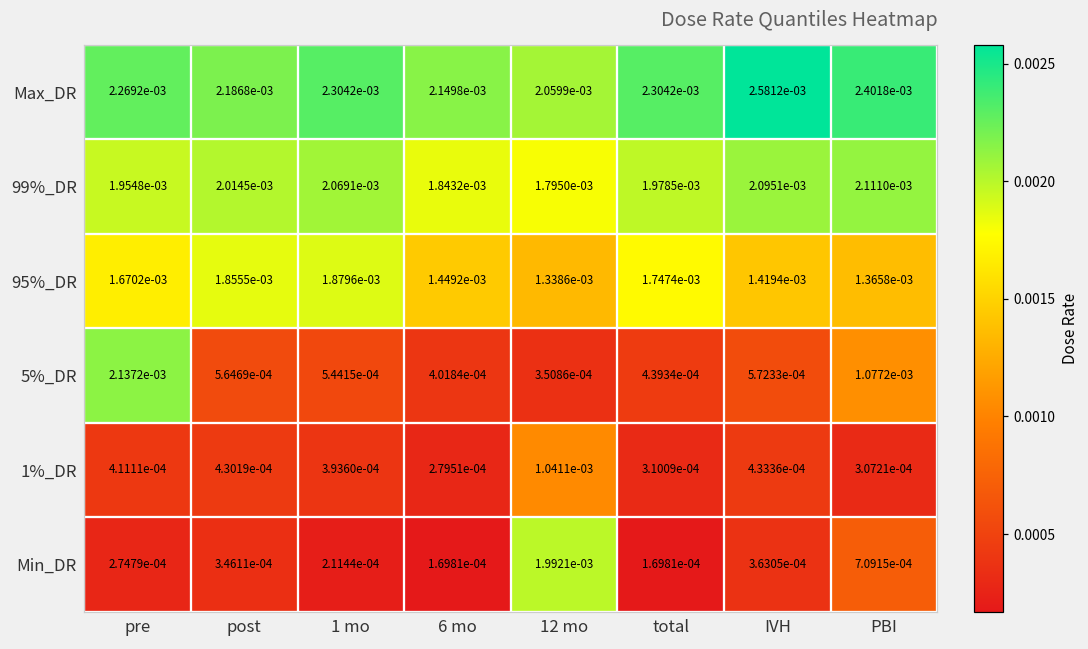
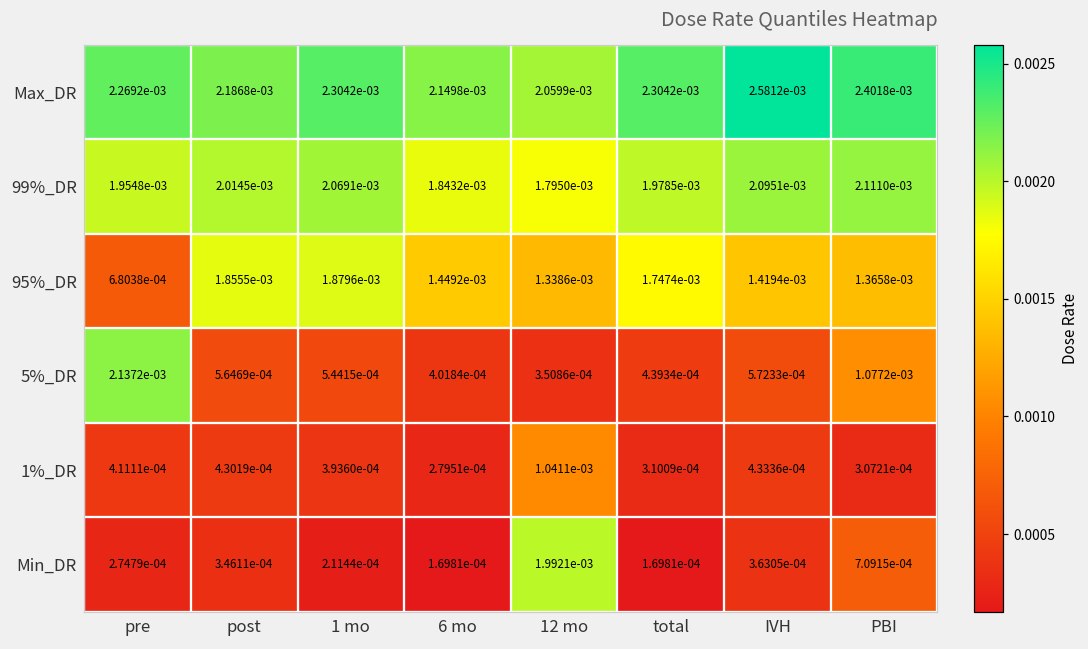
  {
    "Max_DR": {
      "pre": "2.2692e-03",
      "post": "2.1868e-03",
      "1 mo": "2.3042e-03",
      "6 mo": "2.1498e-03",
      "12 mo": "2.0599e-03",
      "total": "2.3042e-03",
      "IVH": "2.5812e-03",
      "PBI": "2.4018e-03"
    },
    "99%_DR": {
      "pre": "1.9548e-03",
      "post": "2.0145e-03",
      "1 mo": "2.0691e-03",
      "6 mo": "1.8432e-03",
      "12 mo": "1.7950e-03",
      "total": "1.9785e-03",
      "IVH": "2.0951e-03",
      "PBI": "2.1110e-03"
    },
    "95%_DR": {
-     "pre": "1.6702e-03",
+     "pre": "6.8038e-04",
      "post": "1.8555e-03",
      "1 mo": "1.8796e-03",
      "6 mo": "1.4492e-03",
      "12 mo": "1.3386e-03",
      "total": "1.7474e-03",
      "IVH": "1.4194e-03",
      "PBI": "1.3658e-03"
    },
    "5%_DR": {
      "pre": "2.1372e-03",
      "post": "5.6469e-04",
      "1 mo": "5.4415e-04",
      "6 mo": "4.0184e-04",
      "12 mo": "3.5086e-04",
      "total": "4.3934e-04",
      "IVH": "5.7233e-04",
      "PBI": "1.0772e-03"
    },
    "1%_DR": {
      "pre": "4.1111e-04",
      "post": "4.3019e-04",
      "1 mo": "3.9360e-04",
      "6 mo": "2.7951e-04",
      "12 mo": "1.0411e-03",
      "total": "3.1009e-04",
      "IVH": "4.3336e-04",
      "PBI": "3.0721e-04"
    },
    "Min_DR": {
      "pre": "2.7479e-04",
      "post": "3.4611e-04",
      "1 mo": "2.1144e-04",
      "6 mo": "1.6981e-04",
      "12 mo": "1.9921e-03",
      "total": "1.6981e-04",
      "IVH": "3.6305e-04",
      "PBI": "7.0915e-04"
    }
  }
